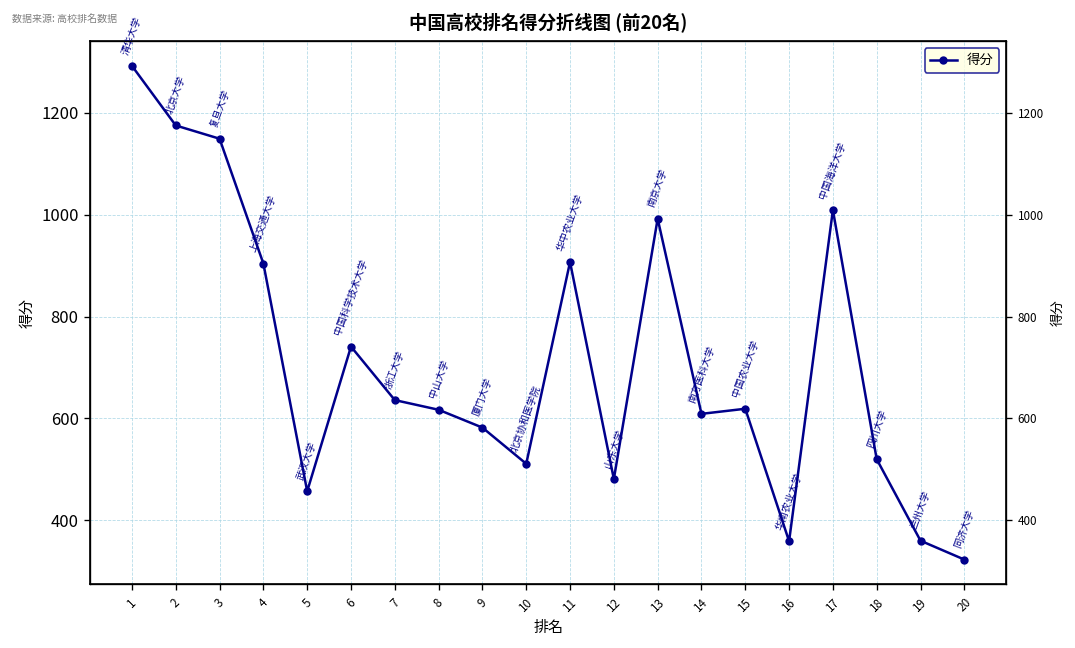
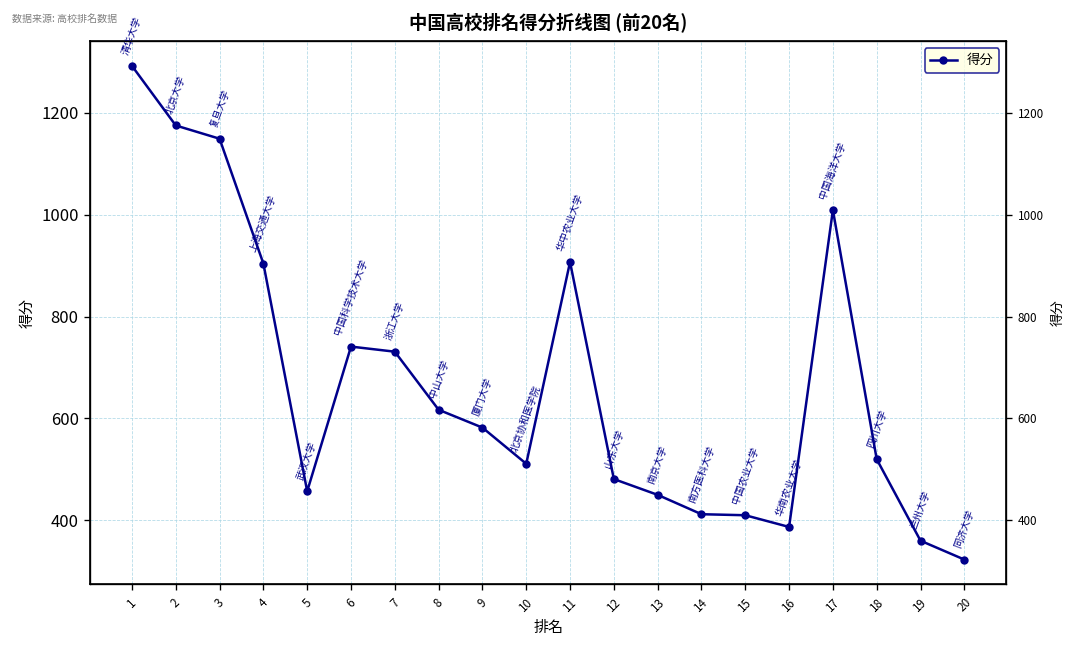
  {
    "1": 1290,
    "2": 1180,
    "3": 1150,
    "4": 900,
    "5": 460,
    "6": 740,
-   "7": 640,
+   "7": 730,
    "8": 620,
    "9": 580,
    "10": 510,
    "11": 910,
    "12": 480,
-   "13": 990,
-   "14": 610,
-   "15": 620,
-   "16": 360,
+   "13": 450,
+   "14": 410,
+   "15": 410,
+   "16": 390,
    "17": 1010,
    "18": 520,
    "19": 360,
    "20": 320
  }
